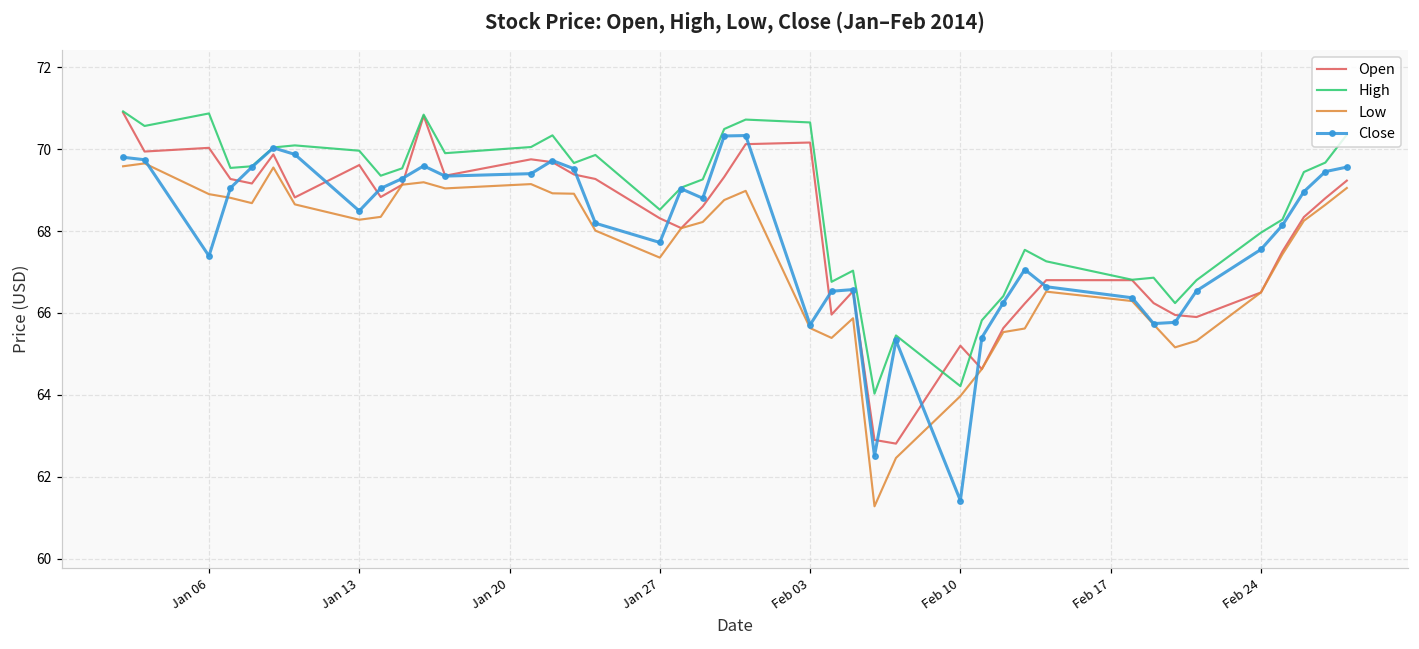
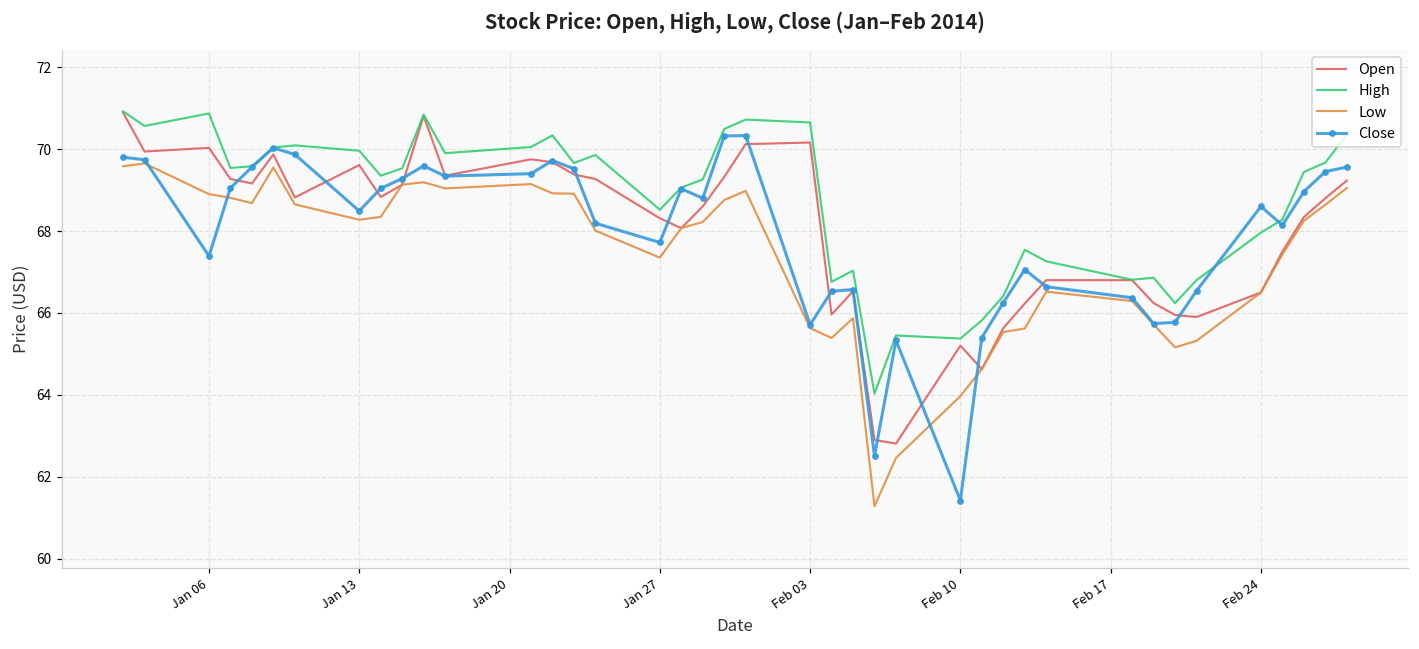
  {
    "High": {
      "Jan 06": 70.9,
      "Jan 13": 70.0,
      "Jan 27": 68.5,
      "Feb 03": 70.7,
-     "Feb 10": 64.2,
+     "Feb 10": 65.4,
      "Feb 24": 68.0
    },
    "Close": {
      "Jan 06": 67.4,
      "Jan 13": 68.5,
      "Jan 27": 67.7,
      "Feb 03": 65.7,
      "Feb 10": 61.4,
-     "Feb 24": 67.6
+     "Feb 24": 68.6
    }
  }
